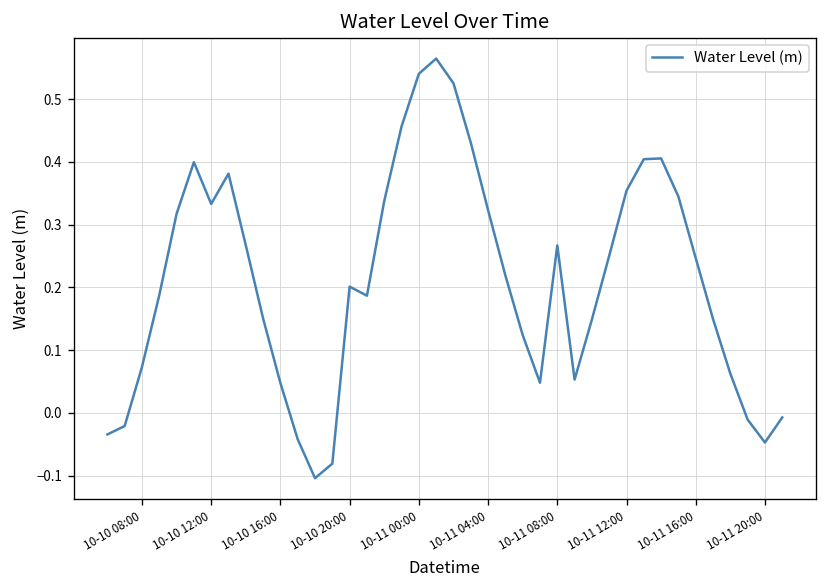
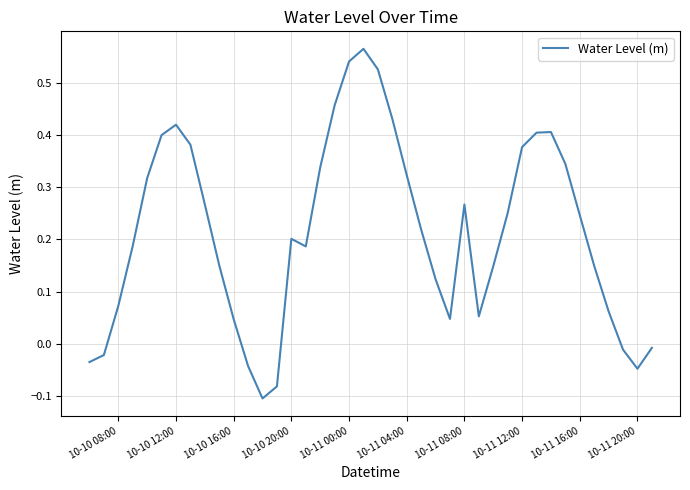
  {
    "10-10 08:00": 0.07,
-   "10-10 12:00": 0.33,
+   "10-10 12:00": 0.42,
    "10-10 16:00": 0.05,
    "10-10 20:00": 0.20,
    "10-11 00:00": 0.54,
    "10-11 04:00": 0.32,
    "10-11 08:00": 0.27,
-   "10-11 12:00": 0.35,
+   "10-11 12:00": 0.38,
    "10-11 16:00": 0.25,
    "10-11 20:00": -0.05
  }
